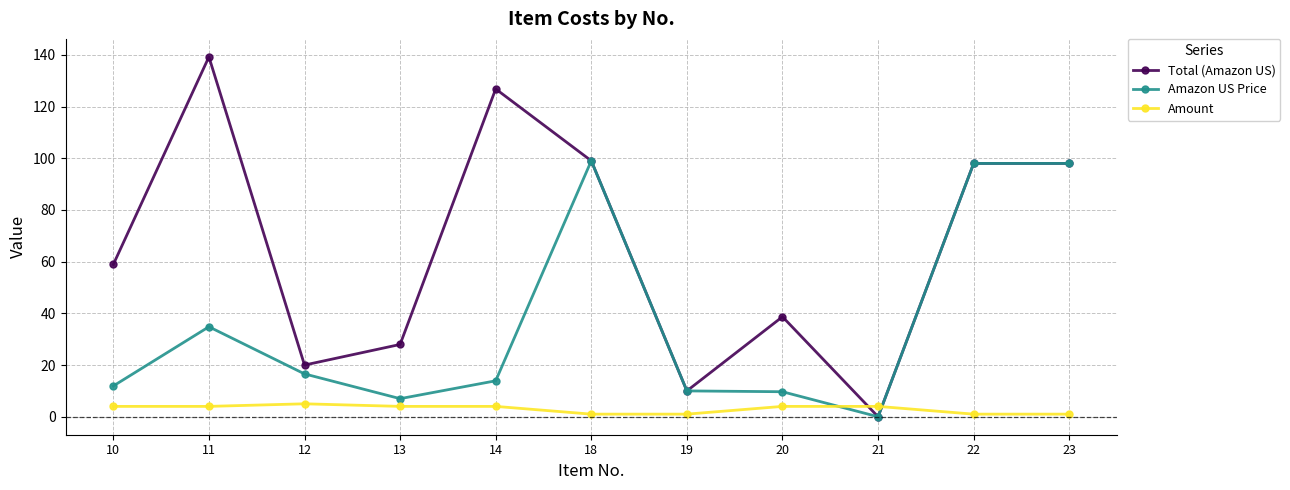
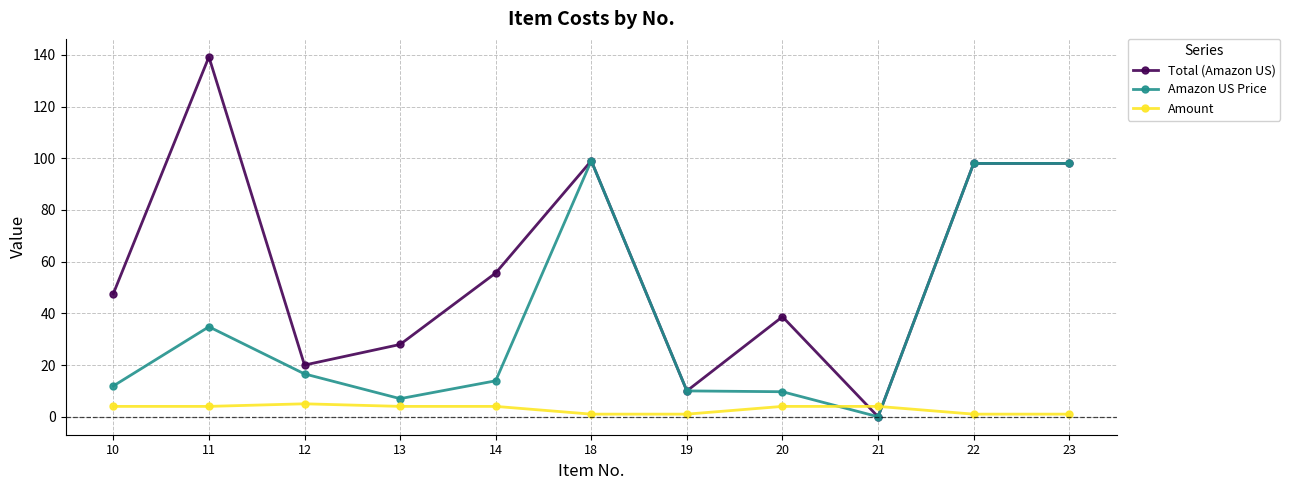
  {
    "Total (Amazon US)": {
-     "10": 59,
+     "10": 48,
      "11": 139,
      "12": 20,
      "13": 28,
-     "14": 127,
+     "14": 56,
      "20": 39
    },
    "Amazon US Price": {
      "10": 12,
      "11": 35,
      "12": 17,
      "13": 7,
      "14": 14,
      "20": 10
    },
    "Amount": {
      "10": 4,
      "11": 4,
      "12": 5,
      "13": 4,
      "14": 4,
      "18": 1,
      "19": 1,
      "20": 4,
      "21": 4,
      "22": 1,
      "23": 1
    }
  }
